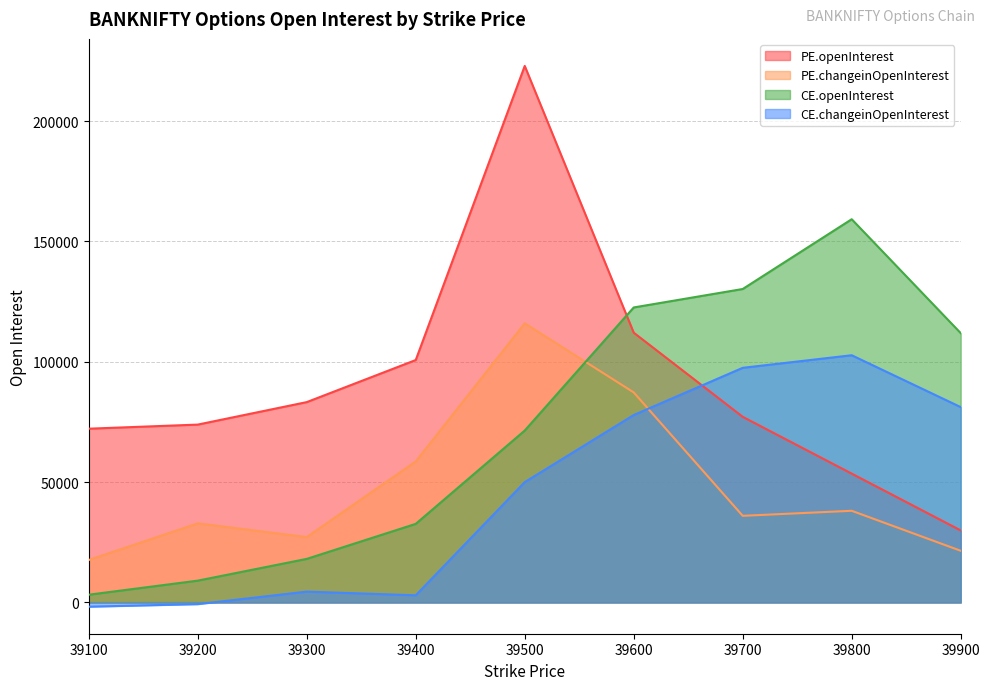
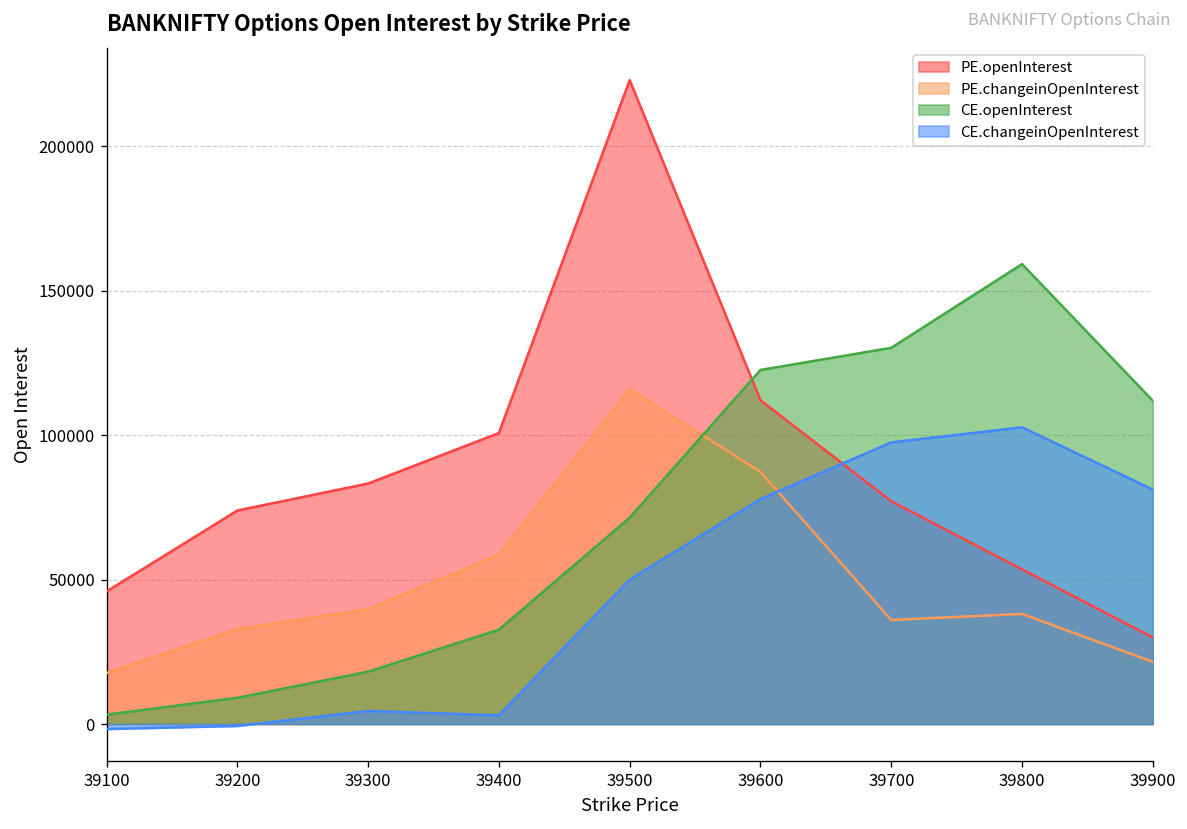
  {
    "PE.openInterest": {
-     "39100": 72000,
+     "39100": 46000,
      "39200": 74000,
      "39300": 83000,
      "39400": 101000,
      "39500": 223000,
      "39600": 112000,
      "39700": 77000,
      "39800": 54000,
      "39900": 30000
    },
    "PE.changeinOpenInterest": {
      "39100": 18000,
      "39200": 33000,
-     "39300": 27000,
+     "39300": 40000,
      "39400": 59000,
      "39500": 116000,
      "39600": 87000,
      "39700": 36000,
      "39800": 38000,
      "39900": 21000
    },
    "CE.openInterest": {
      "39100": 3000,
      "39200": 9000,
      "39300": 18000,
      "39400": 33000,
      "39500": 71000,
      "39600": 123000,
      "39700": 130000,
      "39800": 159000,
      "39900": 112000
    }
  }
